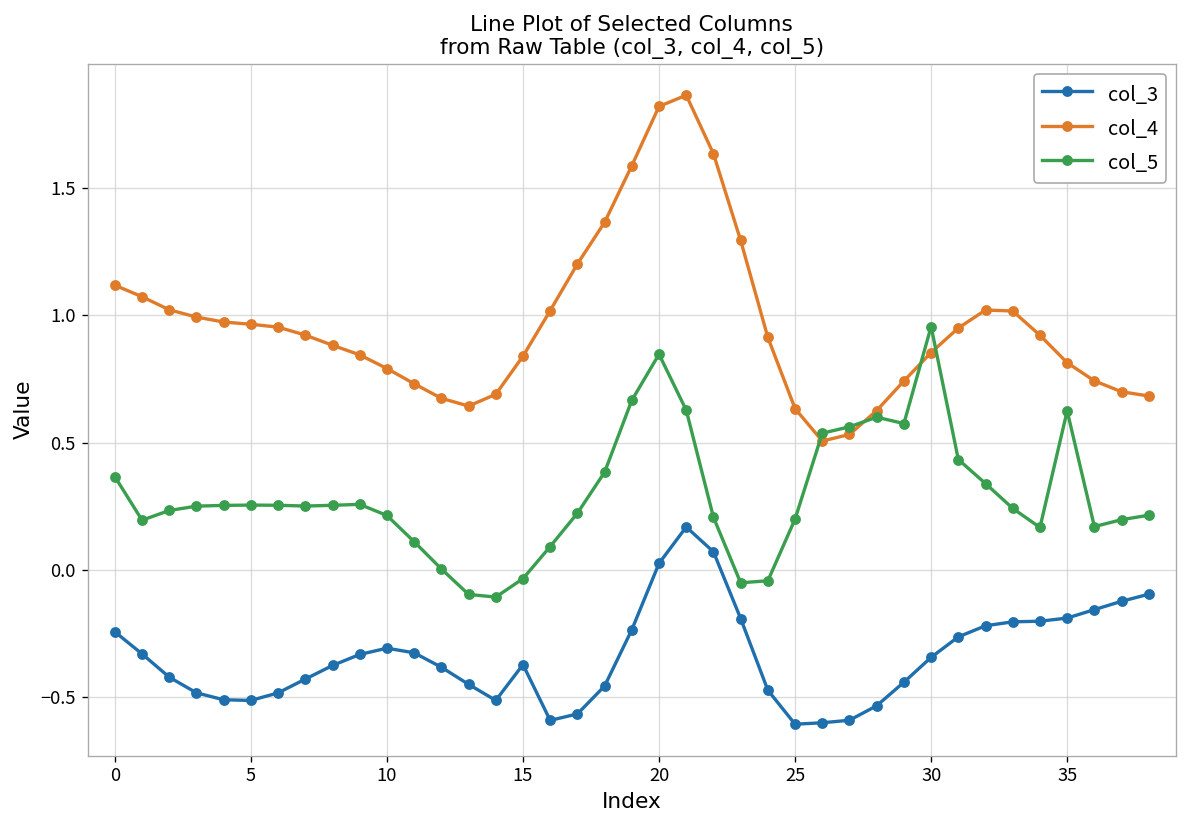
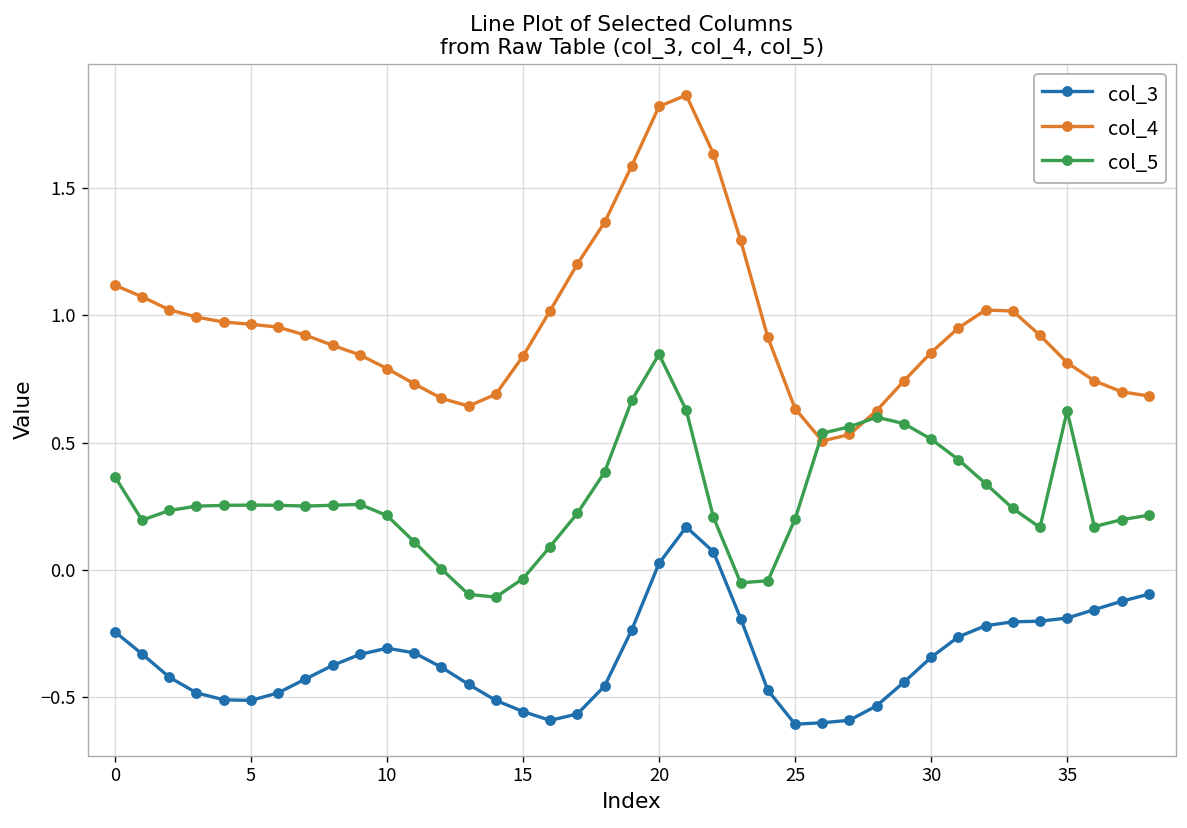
  {
    "col_3": {
      "0": -0.24,
      "5": -0.51,
      "10": -0.31,
-     "15": -0.37,
+     "15": -0.56,
      "20": 0.03,
      "25": -0.61,
      "30": -0.34,
      "35": -0.19
    },
    "col_4": {
      "0": 1.12,
      "5": 0.97,
      "10": 0.79,
      "15": 0.84,
      "20": 1.82,
      "25": 0.63,
      "30": 0.85,
      "35": 0.81
    },
    "col_5": {
      "0": 0.37,
      "5": 0.25,
      "10": 0.21,
      "15": -0.04,
      "20": 0.85,
      "25": 0.20,
-     "30": 0.96,
+     "30": 0.51,
      "35": 0.62
    }
  }
